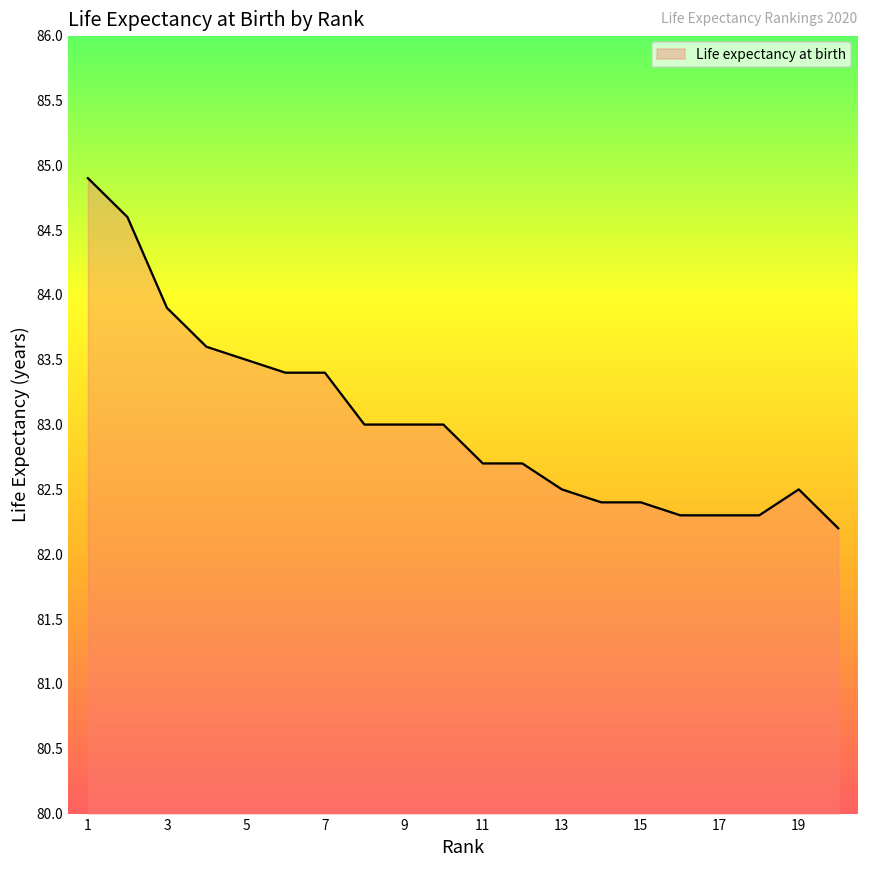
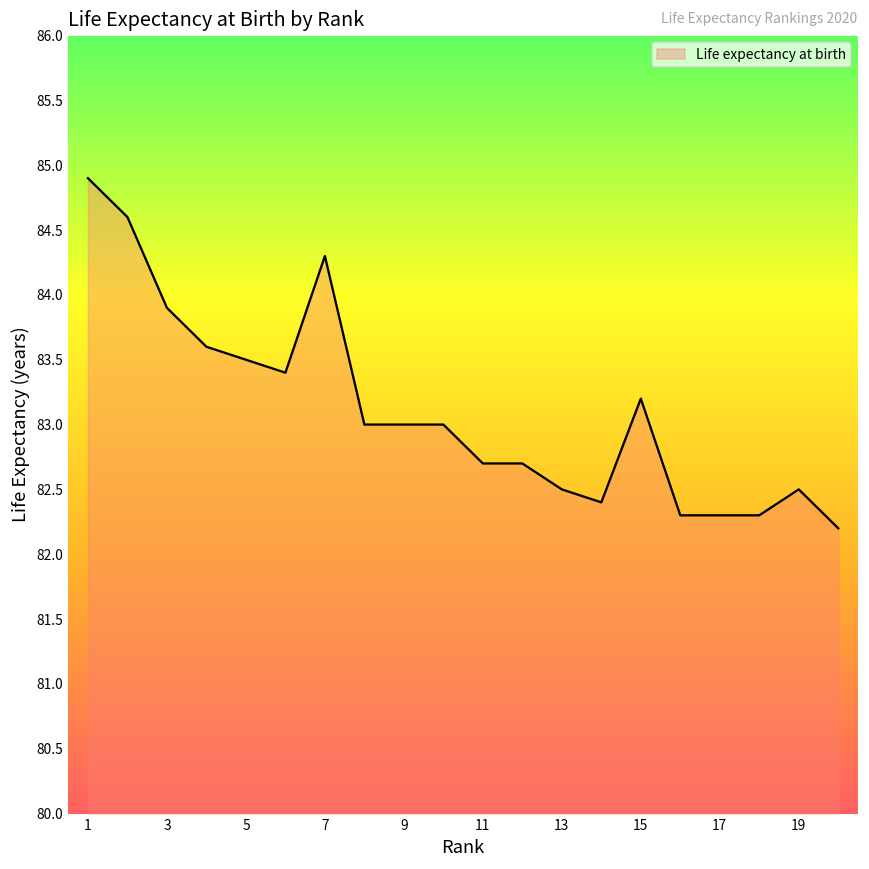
  {
    "1": 84.9,
    "3": 83.9,
    "5": 83.5,
-   "7": 83.4,
+   "7": 84.3,
    "9": 83.0,
    "11": 82.7,
    "13": 82.5,
-   "15": 82.4,
+   "15": 83.2,
    "17": 82.3,
    "19": 82.5
  }
